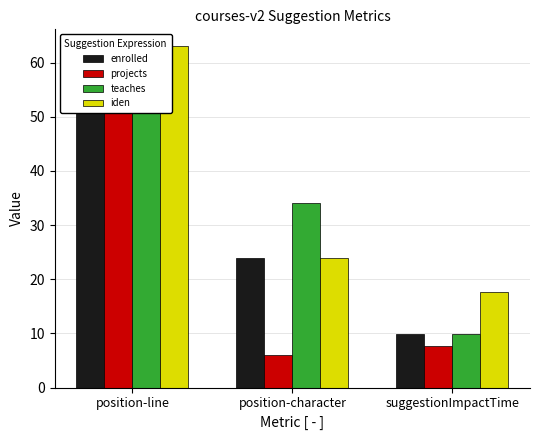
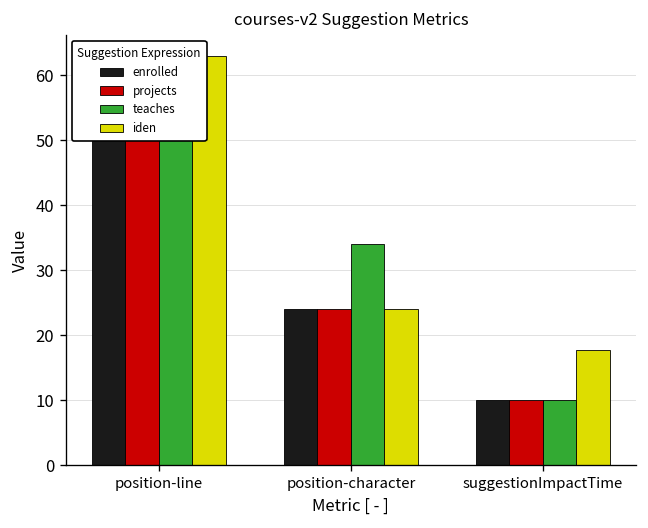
  {
    "enrolled": {
      "position-character": 24,
      "suggestionImpactTime": 10
    },
    "projects": {
-     "position-character": 6,
-     "suggestionImpactTime": 8
+     "position-character": 24,
+     "suggestionImpactTime": 10
    },
    "teaches": {
      "position-character": 34,
      "suggestionImpactTime": 10
    },
    "iden": {
      "position-line": 63,
      "position-character": 24,
      "suggestionImpactTime": 18
    }
  }
